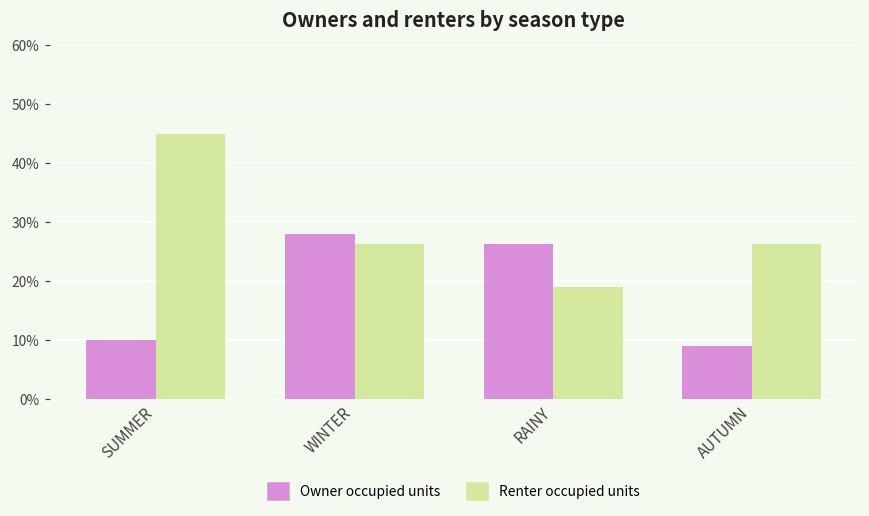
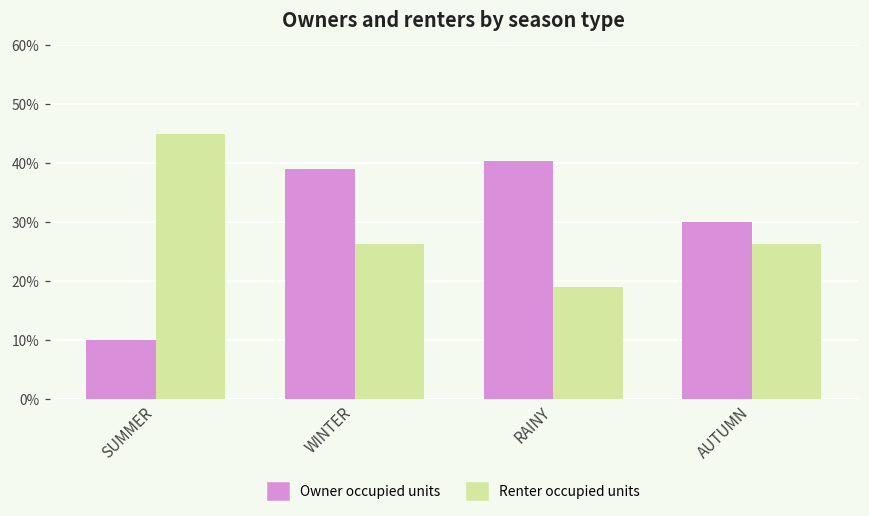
  {
    "Owner occupied units": {
      "SUMMER": "10%",
-     "WINTER": "28%",
-     "RAINY": "26%",
-     "AUTUMN": "9%"
+     "WINTER": "39%",
+     "RAINY": "40%",
+     "AUTUMN": "30%"
    },
    "Renter occupied units": {
      "SUMMER": "45%",
      "WINTER": "26%",
      "RAINY": "19%",
      "AUTUMN": "26%"
    }
  }
